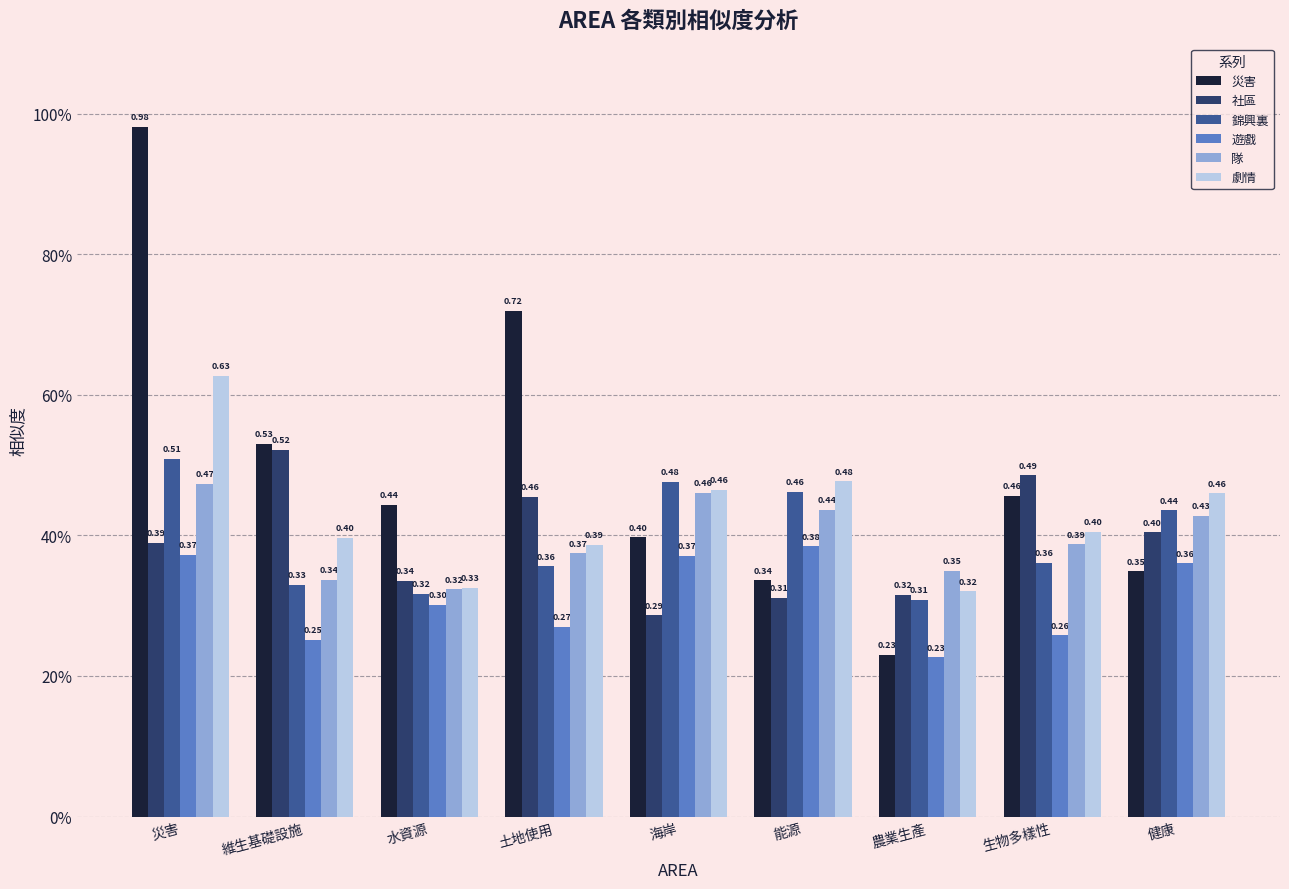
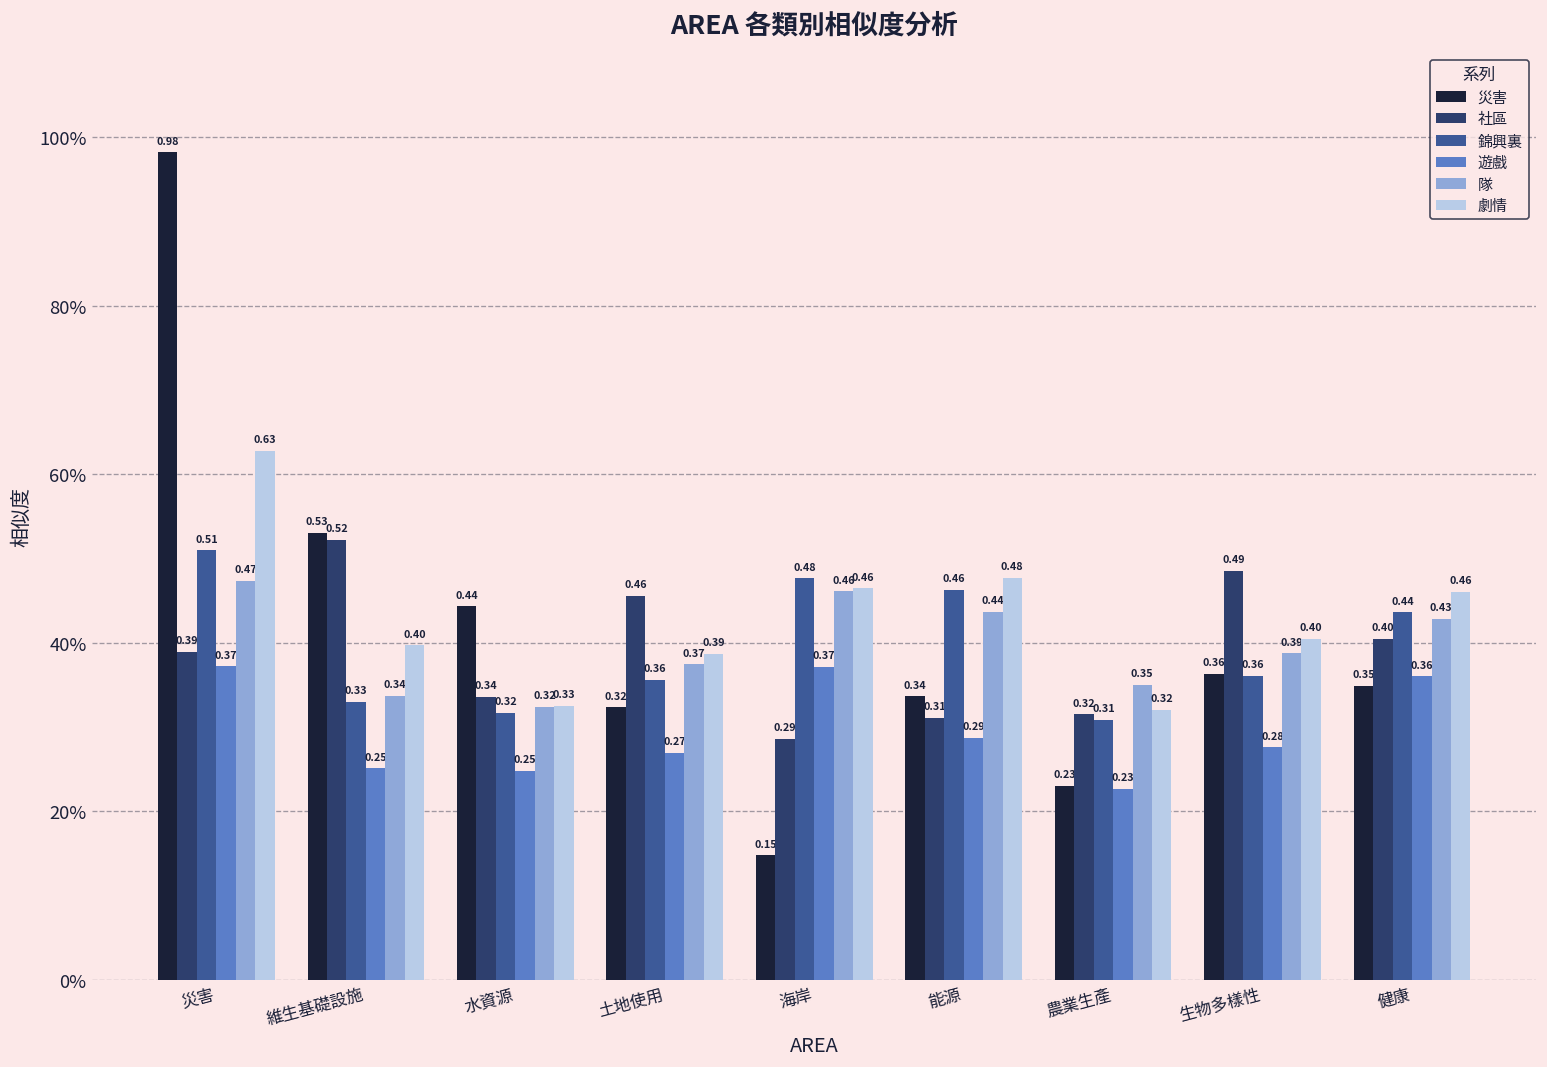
  {
    "災害": {
      "災害": 0.98,
      "維生基礎設施": 0.53,
      "水資源": 0.44,
-     "土地使用": 0.72,
-     "海岸": 0.40,
+     "土地使用": 0.32,
+     "海岸": 0.15,
      "能源": 0.34,
      "農業生產": 0.23,
-     "生物多樣性": 0.46,
+     "生物多樣性": 0.36,
      "健康": 0.35
    },
    "遊戲": {
      "災害": 0.37,
      "維生基礎設施": 0.25,
-     "水資源": 0.30,
+     "水資源": 0.25,
      "土地使用": 0.27,
      "海岸": 0.37,
-     "能源": 0.38,
+     "能源": 0.29,
      "農業生產": 0.23,
-     "生物多樣性": 0.26,
+     "生物多樣性": 0.28,
      "健康": 0.36
    }
  }
